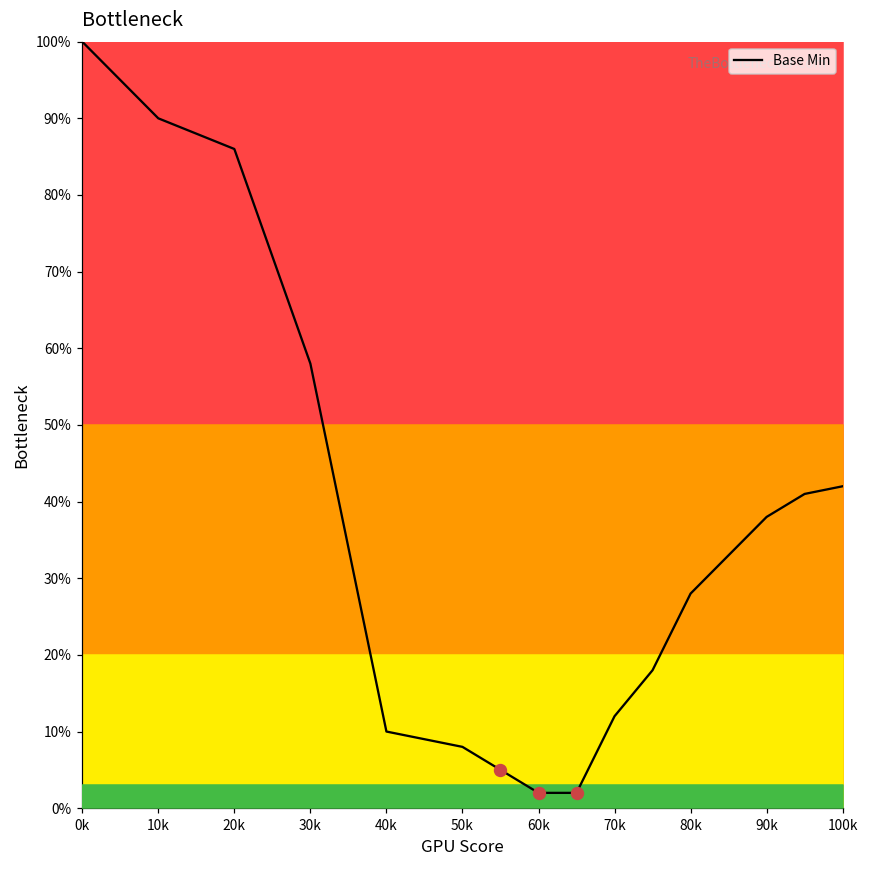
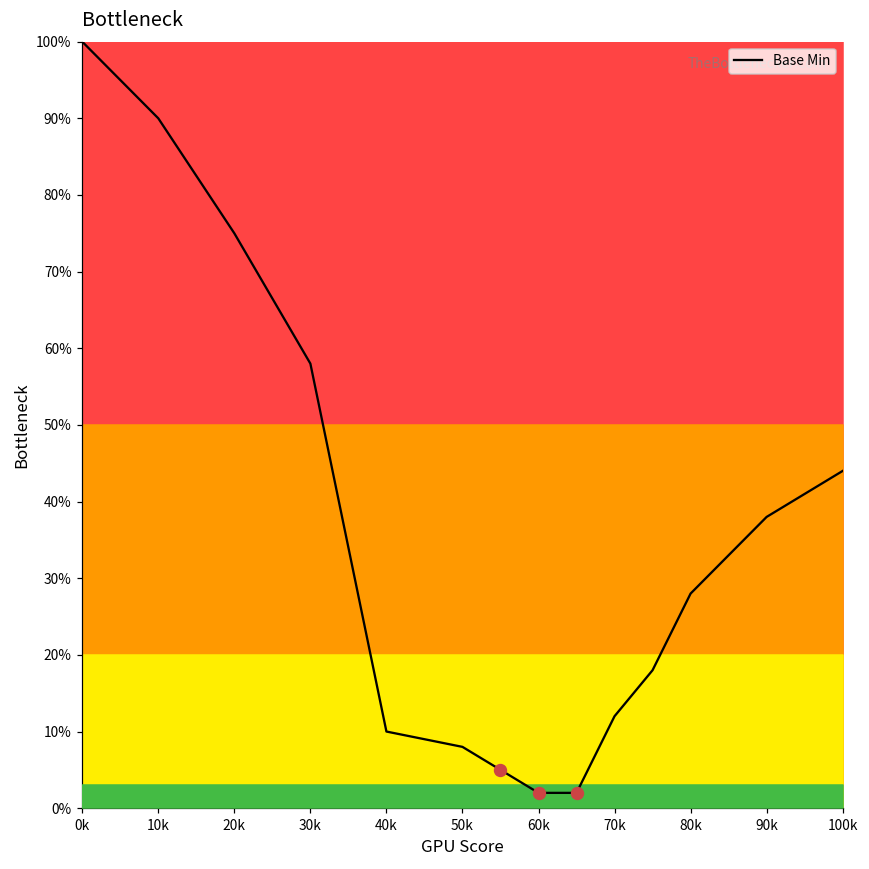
  {
    "Base Min": {
      "10k": "90%",
-     "20k": "86%",
+     "20k": "75%",
      "30k": "58%",
      "40k": "10%",
      "50k": "8%",
      "70k": "12%",
      "80k": "28%",
      "90k": "38%",
-     "100k": "42%"
+     "100k": "44%"
    }
  }
